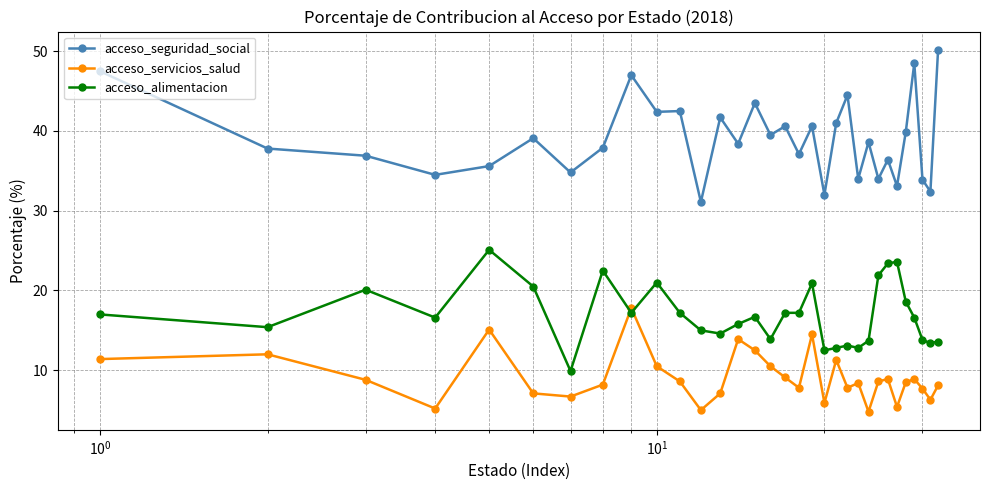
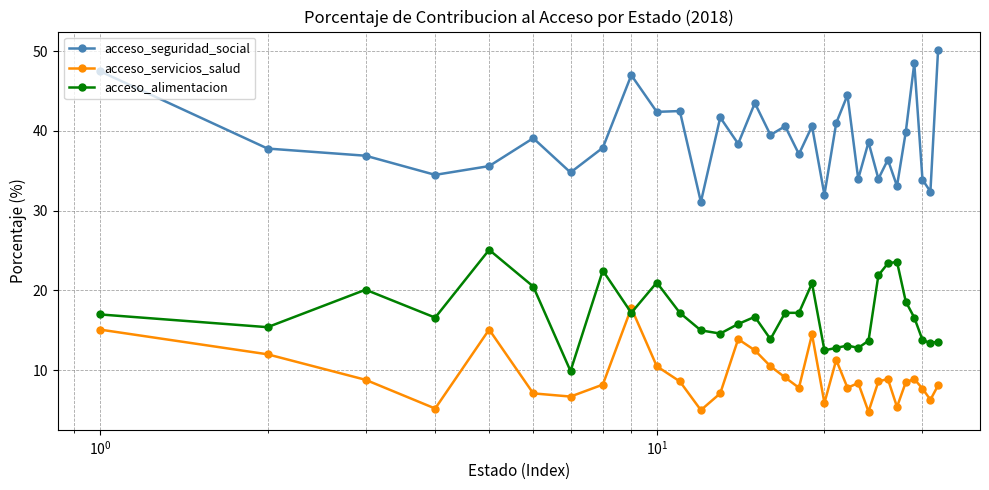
  {
    "acceso_seguridad_social": {
      "10^1": 42
    },
    "acceso_servicios_salud": {
-     "10^0": 11,
+     "10^0": 15,
      "10^1": 11
    },
    "acceso_alimentacion": {
      "10^0": 17,
      "10^1": 21
    }
  }
